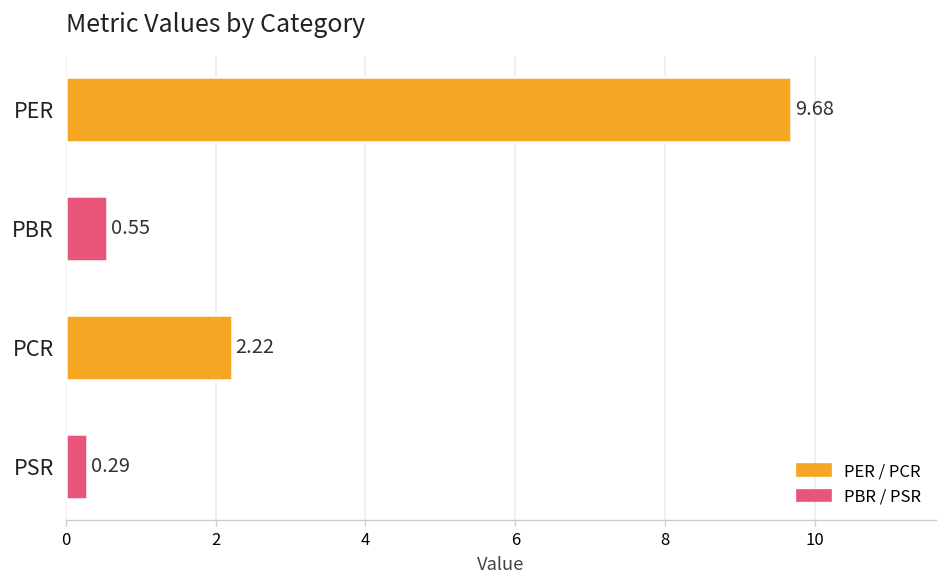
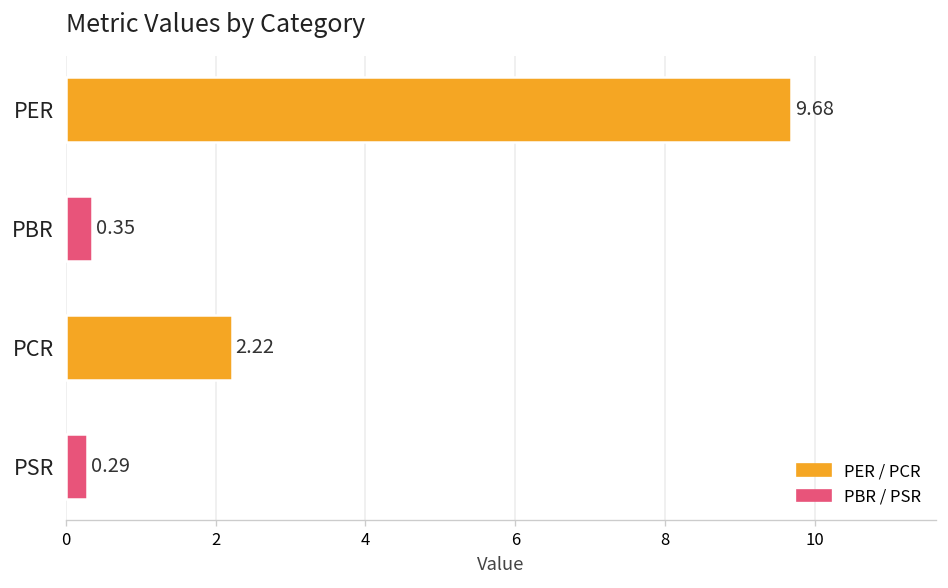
  {
    "PER": 9.68,
-   "PBR": 0.55,
+   "PBR": 0.35,
    "PCR": 2.22,
    "PSR": 0.29
  }
